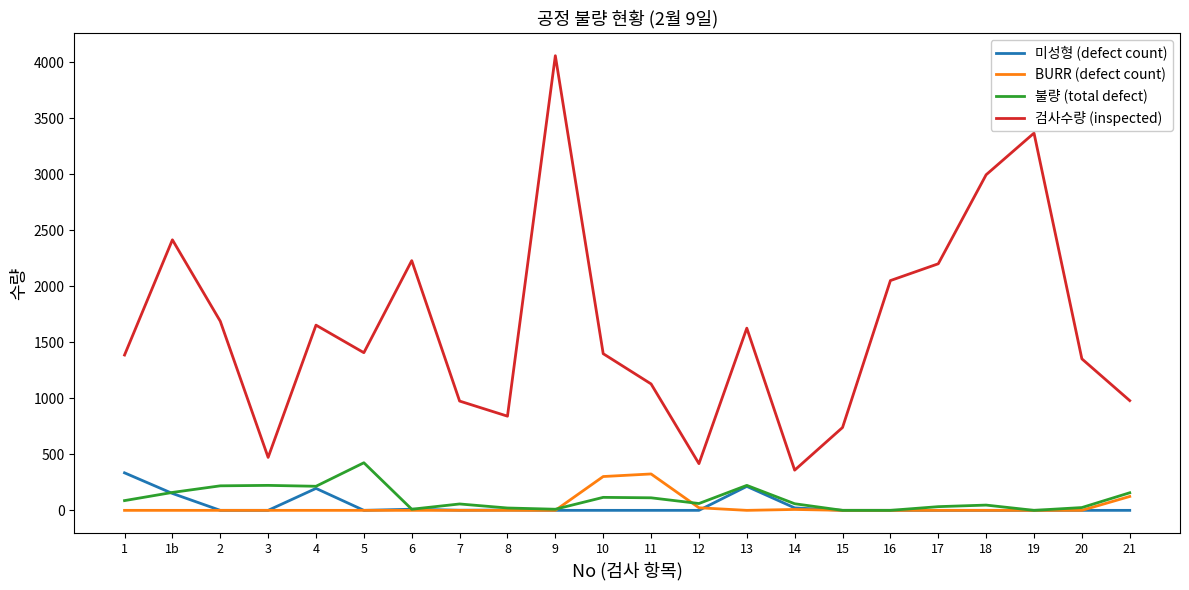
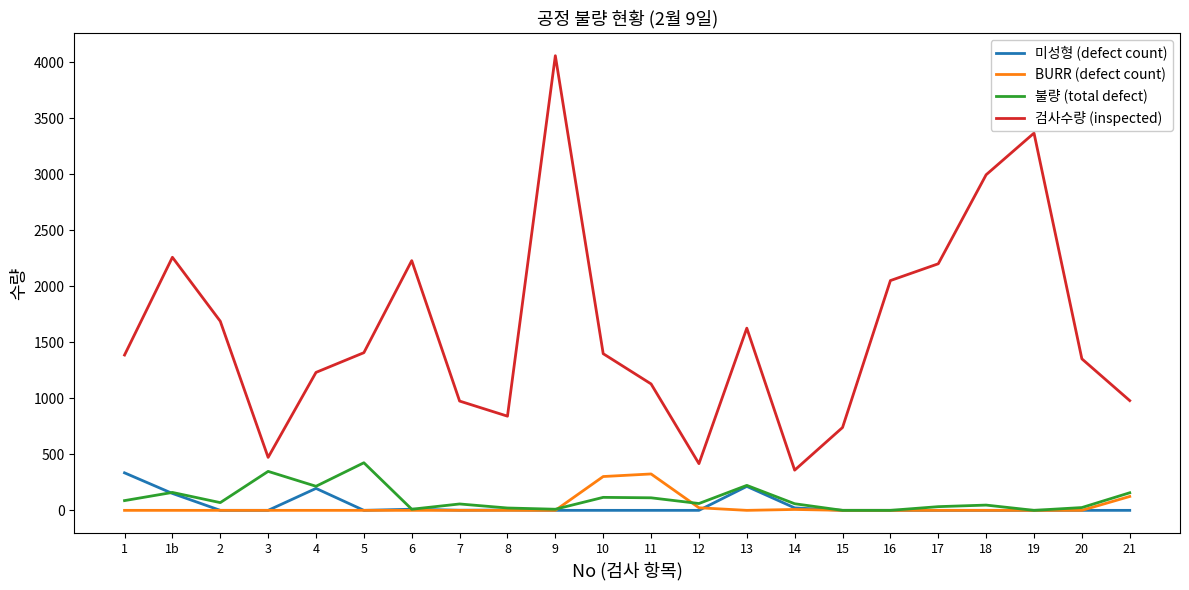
  {
    "미성형 (defect count)": {
      "1": 340,
      "10": 0,
      "11": 0,
      "12": 0,
      "21": 0
    },
    "BURR (defect count)": {
      "1": 0,
      "1b": 0,
      "4": 0,
      "10": 300,
      "11": 330,
      "12": 20,
      "13": 0,
      "21": 120
    },
    "불량 (total defect)": {
      "1": 90,
-     "2": 220,
-     "3": 220,
+     "2": 70,
+     "3": 350,
      "5": 430,
      "7": 60,
      "10": 120,
      "11": 110,
      "12": 60,
      "14": 60,
      "17": 30,
      "18": 50,
      "20": 30,
      "21": 160
    },
    "검사수량 (inspected)": {
      "1": 1390,
-     "1b": 2420,
+     "1b": 2260,
      "2": 1690,
      "3": 470,
-     "4": 1650,
+     "4": 1230,
      "5": 1410,
      "6": 2230,
      "7": 980,
      "8": 840,
      "9": 4060,
      "10": 1400,
      "11": 1130,
      "12": 420,
      "13": 1630,
      "14": 360,
      "15": 740,
      "16": 2050,
      "17": 2200,
      "18": 3000,
      "19": 3370,
      "20": 1350,
      "21": 980
    }
  }
